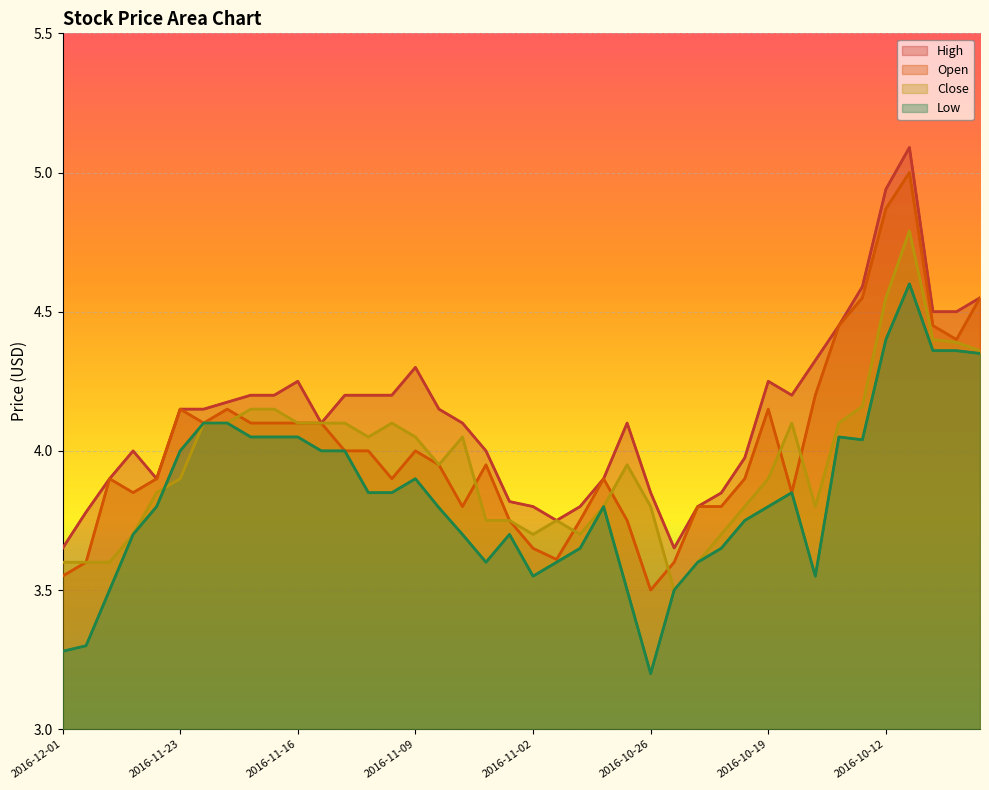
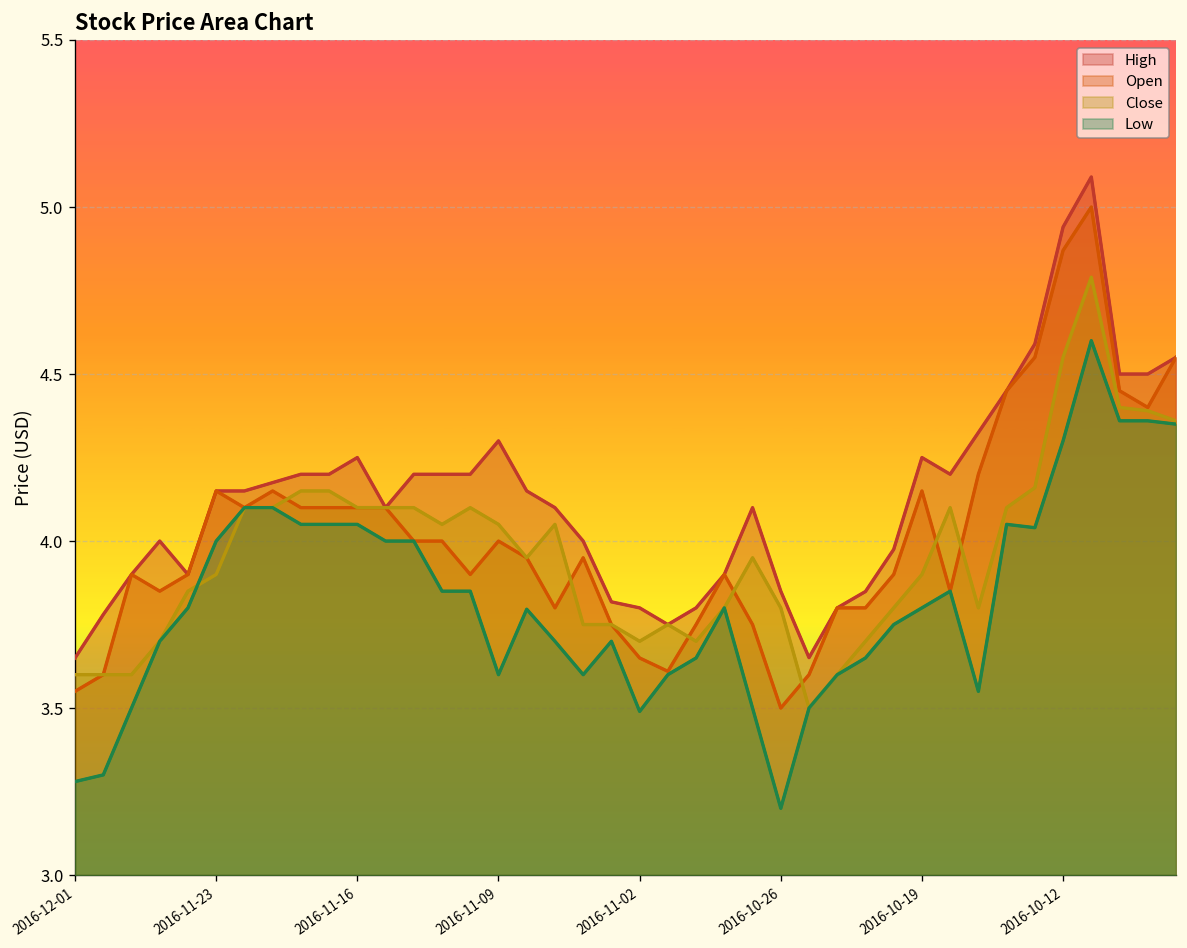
  {
    "Low": {
      "2016-12-01": 3.28,
      "2016-11-23": 4.00,
      "2016-11-16": 4.05,
-     "2016-11-09": 3.9,
-     "2016-11-02": 3.55,
+     "2016-11-09": 3.6,
+     "2016-11-02": 3.49,
      "2016-10-26": 3.20,
      "2016-10-19": 3.80,
-     "2016-10-12": 4.4
+     "2016-10-12": 4.3
    }
  }
